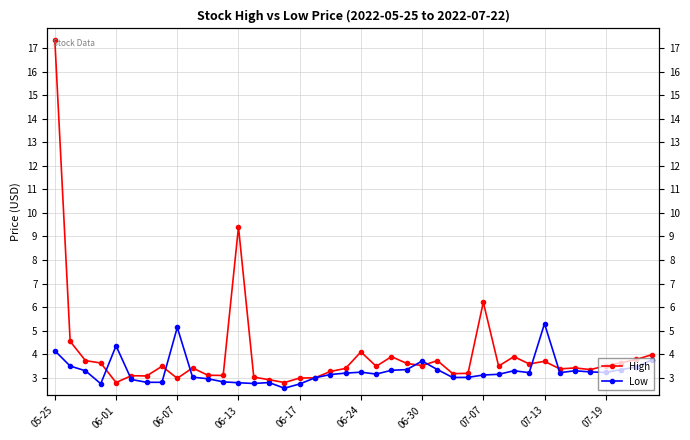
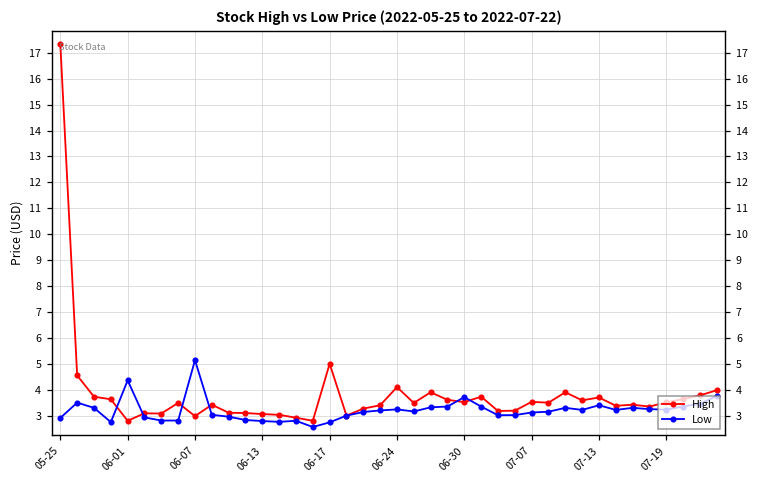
  {
    "High": {
      "05-25": 17.3,
      "06-01": 2.8,
      "06-07": 3.0,
-     "06-13": 9.4,
-     "06-17": 3.0,
+     "06-13": 3.1,
+     "06-17": 5.0,
      "06-24": 4.1,
      "06-30": 3.5,
-     "07-07": 6.2,
+     "07-07": 3.5,
      "07-13": 3.7
    },
    "Low": {
-     "05-25": 4.2,
+     "05-25": 2.9,
      "06-01": 4.4,
      "06-07": 5.1,
      "06-13": 2.8,
      "06-17": 2.7,
      "06-24": 3.2,
      "06-30": 3.7,
      "07-07": 3.1,
-     "07-13": 5.3
+     "07-13": 3.4
    }
  }
